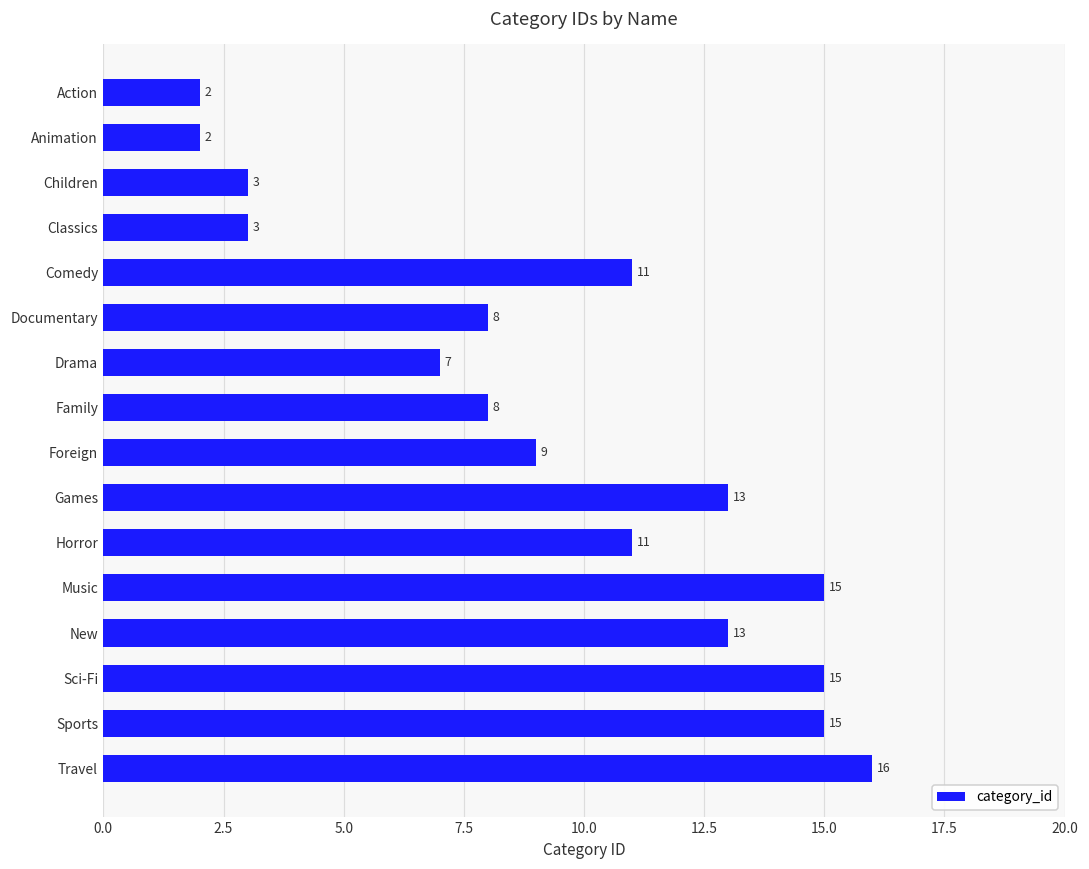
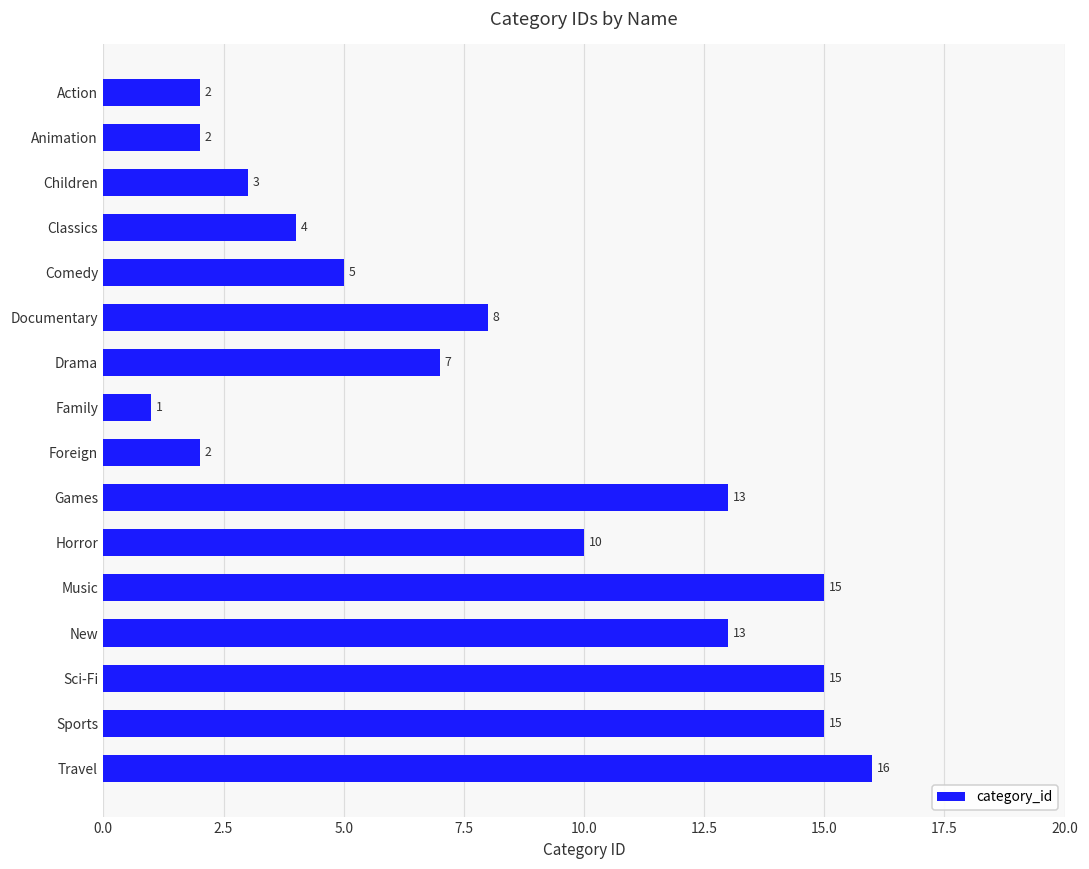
  {
    "Action": 2,
    "Animation": 2,
    "Children": 3,
-   "Classics": 3,
-   "Comedy": 11,
+   "Classics": 4,
+   "Comedy": 5,
    "Documentary": 8,
    "Drama": 7,
-   "Family": 8,
-   "Foreign": 9,
+   "Family": 1,
+   "Foreign": 2,
    "Games": 13,
-   "Horror": 11,
+   "Horror": 10,
    "Music": 15,
    "New": 13,
    "Sci-Fi": 15,
    "Sports": 15,
    "Travel": 16
  }
